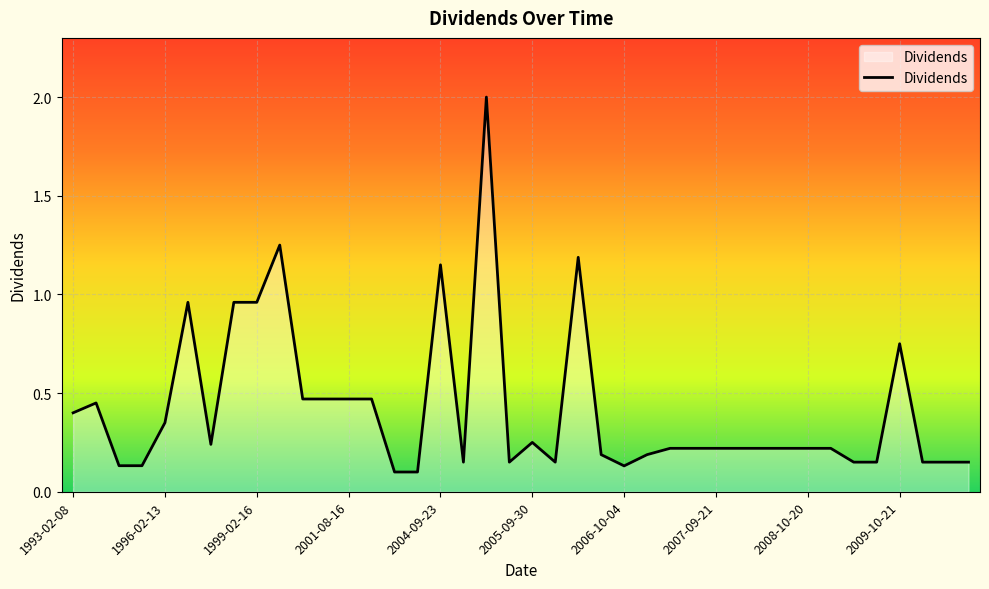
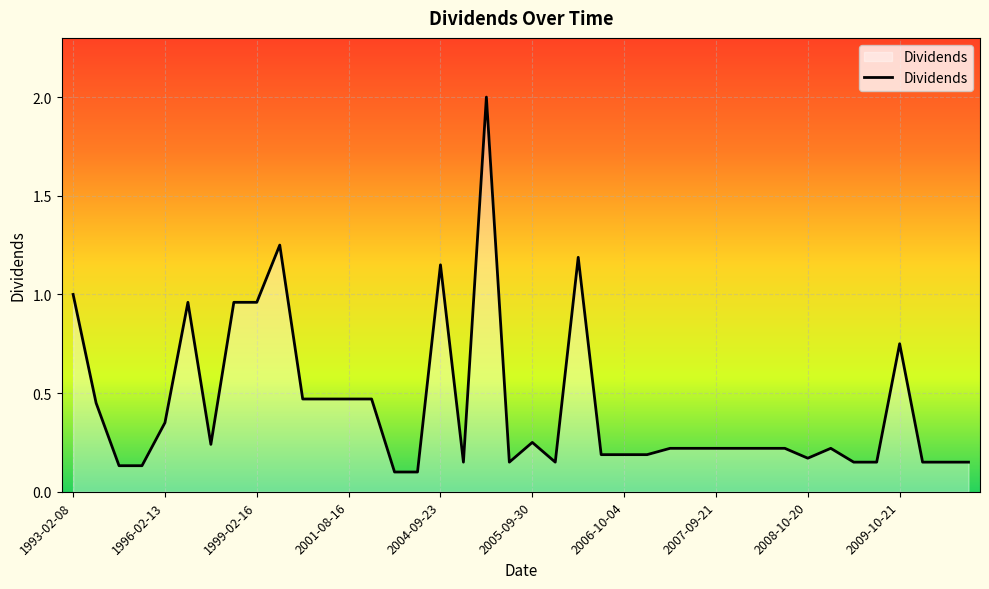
  {
-   "1993-02-08": 0.4,
+   "1993-02-08": 1.0,
    "1996-02-13": 0.35,
    "1999-02-16": 0.96,
    "2001-08-16": 0.47,
    "2004-09-23": 1.15,
    "2005-09-30": 0.25,
-   "2006-10-04": 0.13,
+   "2006-10-04": 0.19,
    "2007-09-21": 0.22,
-   "2008-10-20": 0.22,
+   "2008-10-20": 0.17,
    "2009-10-21": 0.75
  }
